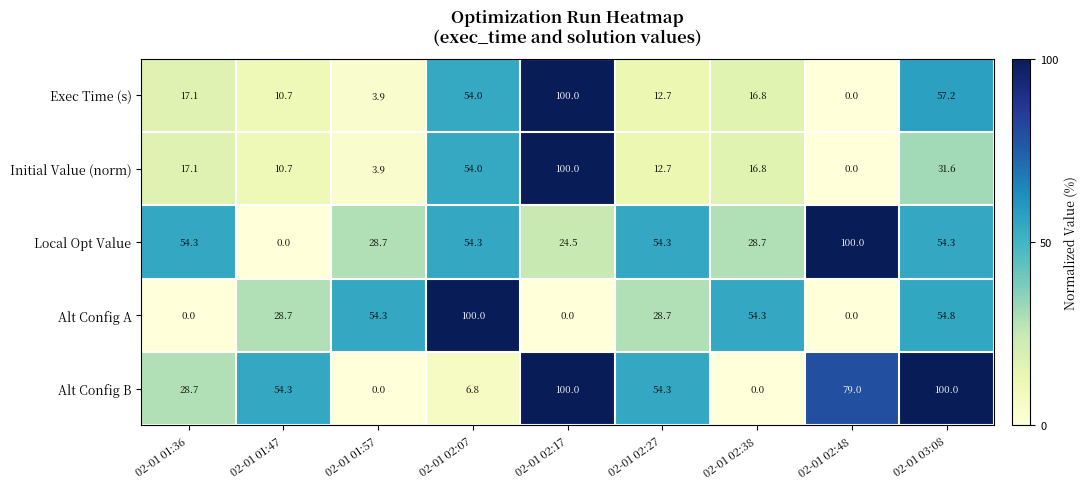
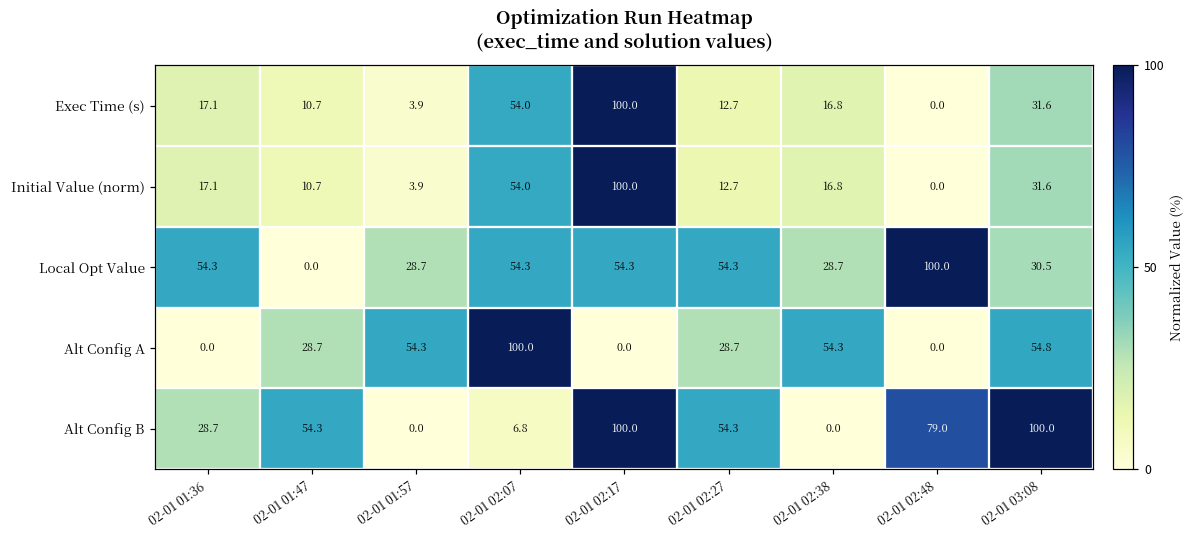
  {
    "Exec Time (s)": {
      "02-01 01:36": 17.1,
      "02-01 01:47": 10.7,
      "02-01 01:57": 3.9,
      "02-01 02:07": 54.0,
      "02-01 02:17": 100.0,
      "02-01 02:27": 12.7,
      "02-01 02:38": 16.8,
      "02-01 02:48": 0.0,
-     "02-01 03:08": 57.2
+     "02-01 03:08": 31.6
    },
    "Initial Value (norm)": {
      "02-01 01:36": 17.1,
      "02-01 01:47": 10.7,
      "02-01 01:57": 3.9,
      "02-01 02:07": 54.0,
      "02-01 02:17": 100.0,
      "02-01 02:27": 12.7,
      "02-01 02:38": 16.8,
      "02-01 02:48": 0.0,
      "02-01 03:08": 31.6
    },
    "Local Opt Value": {
      "02-01 01:36": 54.3,
      "02-01 01:47": 0.0,
      "02-01 01:57": 28.7,
      "02-01 02:07": 54.3,
-     "02-01 02:17": 24.5,
+     "02-01 02:17": 54.3,
      "02-01 02:27": 54.3,
      "02-01 02:38": 28.7,
      "02-01 02:48": 100.0,
-     "02-01 03:08": 54.3
+     "02-01 03:08": 30.5
    },
    "Alt Config A": {
      "02-01 01:36": 0.0,
      "02-01 01:47": 28.7,
      "02-01 01:57": 54.3,
      "02-01 02:07": 100.0,
      "02-01 02:17": 0.0,
      "02-01 02:27": 28.7,
      "02-01 02:38": 54.3,
      "02-01 02:48": 0.0,
      "02-01 03:08": 54.8
    },
    "Alt Config B": {
      "02-01 01:36": 28.7,
      "02-01 01:47": 54.3,
      "02-01 01:57": 0.0,
      "02-01 02:07": 6.8,
      "02-01 02:17": 100.0,
      "02-01 02:27": 54.3,
      "02-01 02:38": 0.0,
      "02-01 02:48": 79.0,
      "02-01 03:08": 100.0
    }
  }
